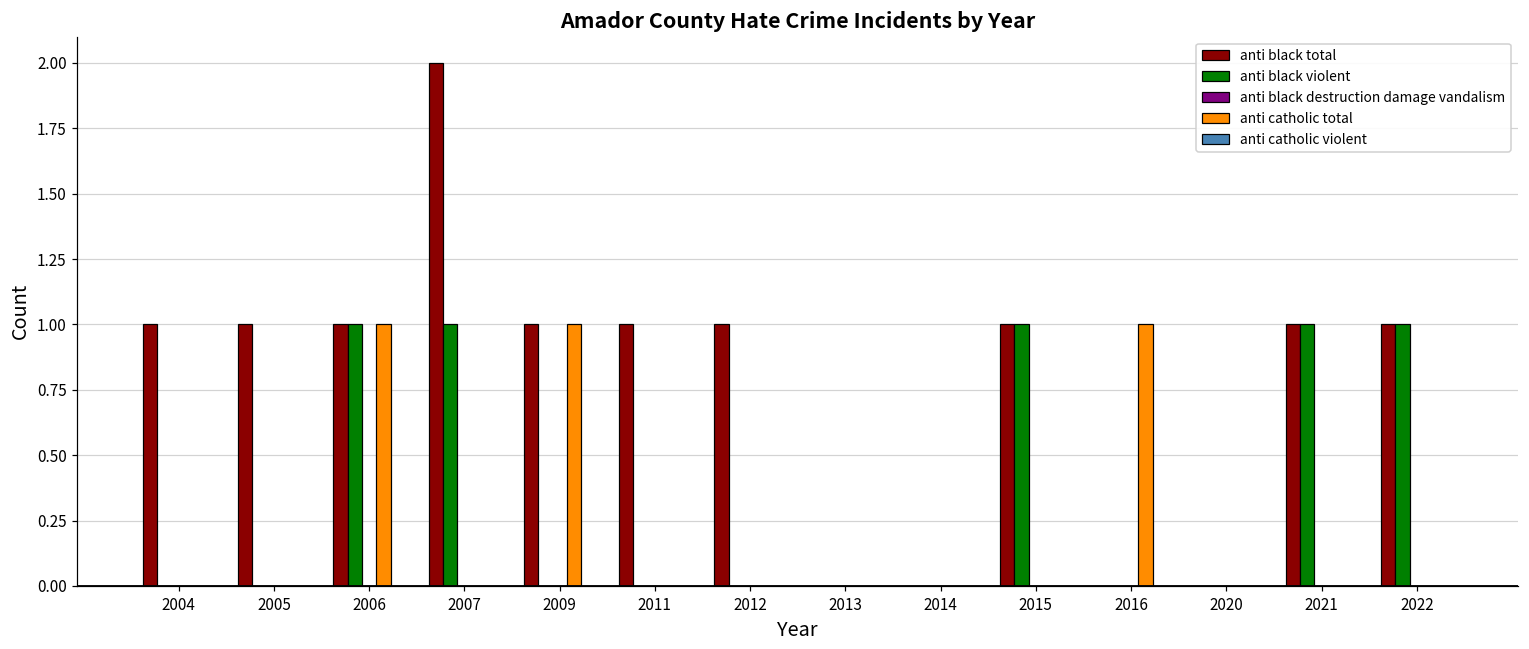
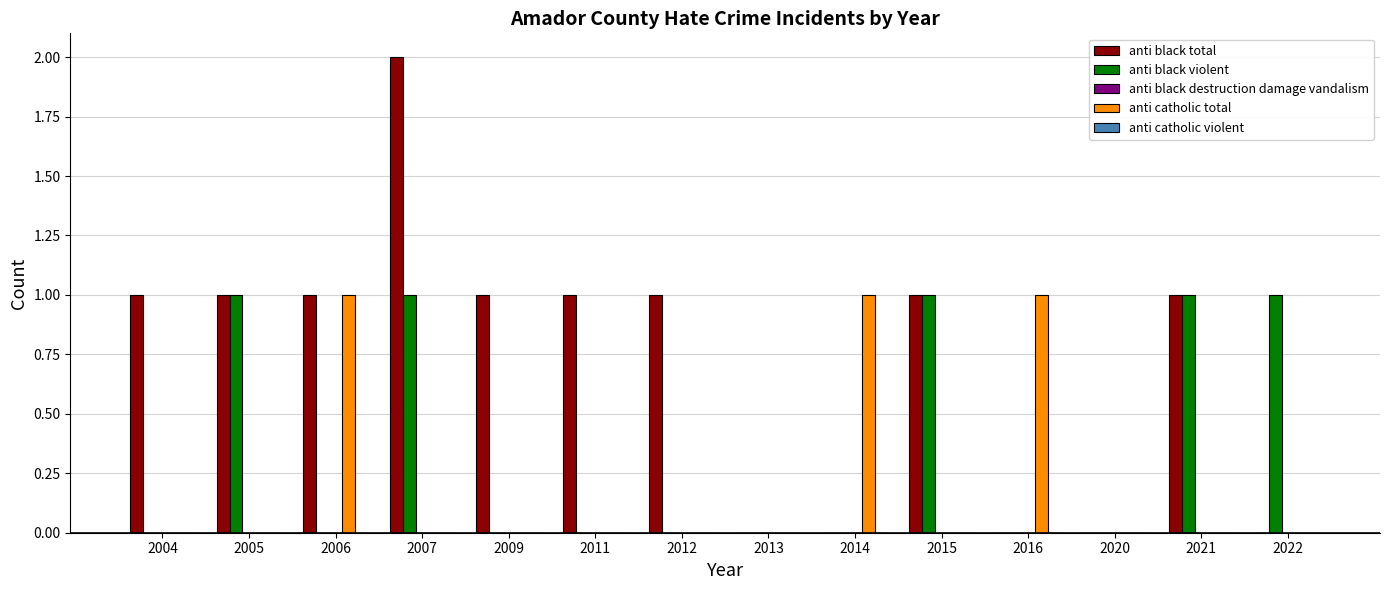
  {
    "anti black total": {
      "2004": 1,
      "2005": 1,
      "2006": 1,
      "2007": 2,
      "2009": 1,
      "2011": 1,
      "2012": 1,
      "2013": 0,
      "2014": 0,
      "2015": 1,
      "2016": 0,
      "2020": 0,
      "2021": 1,
-     "2022": 1
+     "2022": 0
    },
    "anti black violent": {
      "2004": 0,
-     "2005": 0,
-     "2006": 1,
+     "2005": 1,
+     "2006": 0,
      "2007": 1,
      "2009": 0,
      "2011": 0,
      "2012": 0,
      "2013": 0,
      "2014": 0,
      "2015": 1,
      "2016": 0,
      "2020": 0,
      "2021": 1,
      "2022": 1
    },
    "anti black destruction damage vandalism": {
      "2004": 0,
      "2005": 0,
      "2006": 0,
      "2007": 0,
      "2009": 0,
      "2011": 0,
      "2012": 0,
      "2013": 0,
      "2014": 0,
      "2015": 0,
      "2016": 0,
      "2020": 0,
      "2021": 0,
      "2022": 0
    },
    "anti catholic total": {
      "2004": 0,
      "2005": 0,
      "2006": 1,
      "2007": 0,
-     "2009": 1,
+     "2009": 0,
      "2011": 0,
      "2012": 0,
      "2013": 0,
-     "2014": 0,
+     "2014": 1,
      "2015": 0,
      "2016": 1,
      "2020": 0,
      "2021": 0,
      "2022": 0
    },
    "anti catholic violent": {
      "2004": 0,
      "2005": 0,
      "2006": 0,
      "2007": 0,
      "2009": 0,
      "2011": 0,
      "2012": 0,
      "2013": 0,
      "2014": 0,
      "2015": 0,
      "2016": 0,
      "2020": 0,
      "2021": 0,
      "2022": 0
    }
  }
